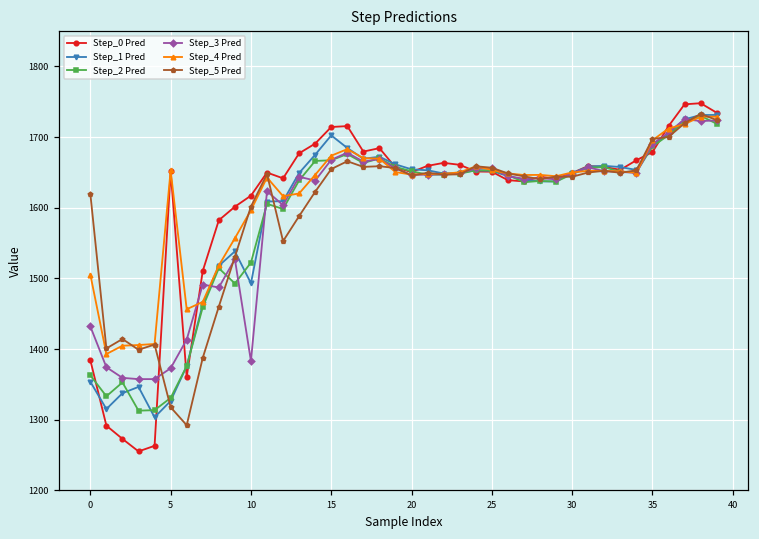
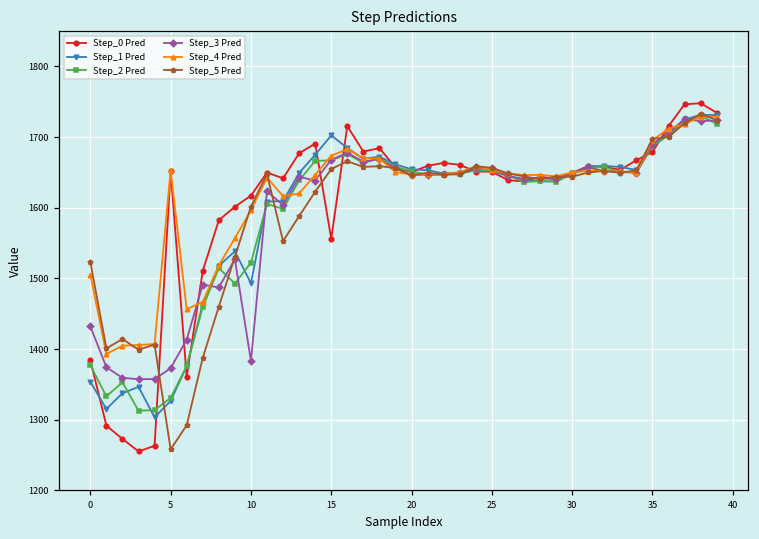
  {
    "Step_0 Pred": {
      "0": 1380,
      "10": 1620,
-     "15": 1710,
+     "15": 1560,
      "35": 1680
    },
    "Step_1 Pred": {
      "0": 1350,
      "5": 1330,
      "10": 1490,
      "15": 1700
    },
    "Step_2 Pred": {
-     "0": 1360,
+     "0": 1380,
      "5": 1330,
      "10": 1520
    },
    "Step_3 Pred": {
      "0": 1430,
      "5": 1370,
      "10": 1380
    },
    "Step_4 Pred": {
      "0": 1510,
      "10": 1600,
      "15": 1670
    },
    "Step_5 Pred": {
-     "0": 1620,
-     "5": 1320,
+     "0": 1520,
+     "5": 1260,
      "10": 1600,
      "15": 1650
    }
  }
